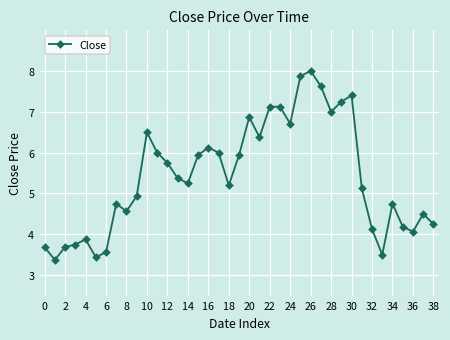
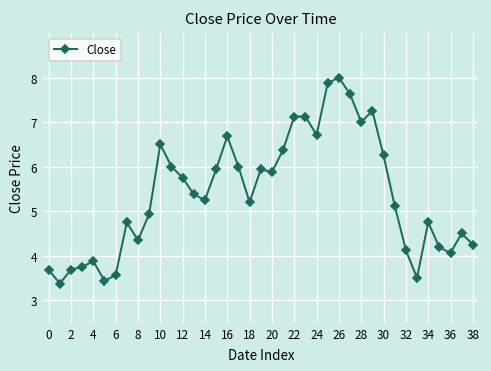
  {
    "0": 3.7,
    "2": 3.7,
    "4": 3.9,
    "6": 3.6,
-   "8": 4.6,
+   "8": 4.3,
    "10": 6.5,
    "12": 5.8,
    "14": 5.3,
-   "16": 6.1,
+   "16": 6.7,
    "18": 5.2,
-   "20": 6.9,
+   "20": 5.9,
    "22": 7.1,
    "24": 6.7,
    "26": 8.0,
    "28": 7.0,
-   "30": 7.4,
+   "30": 6.3,
    "32": 4.1,
    "34": 4.8,
    "36": 4.1,
    "38": 4.3
  }
